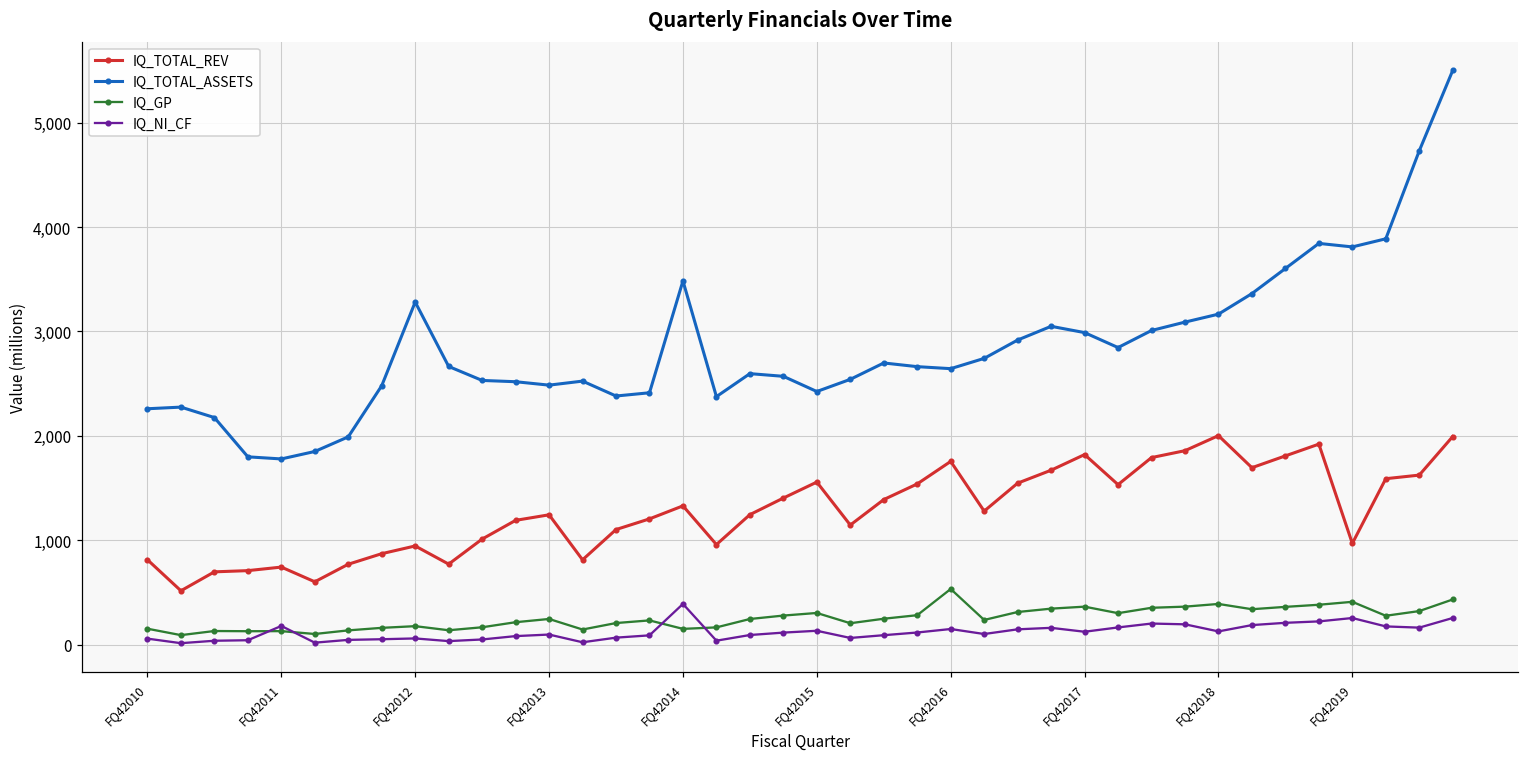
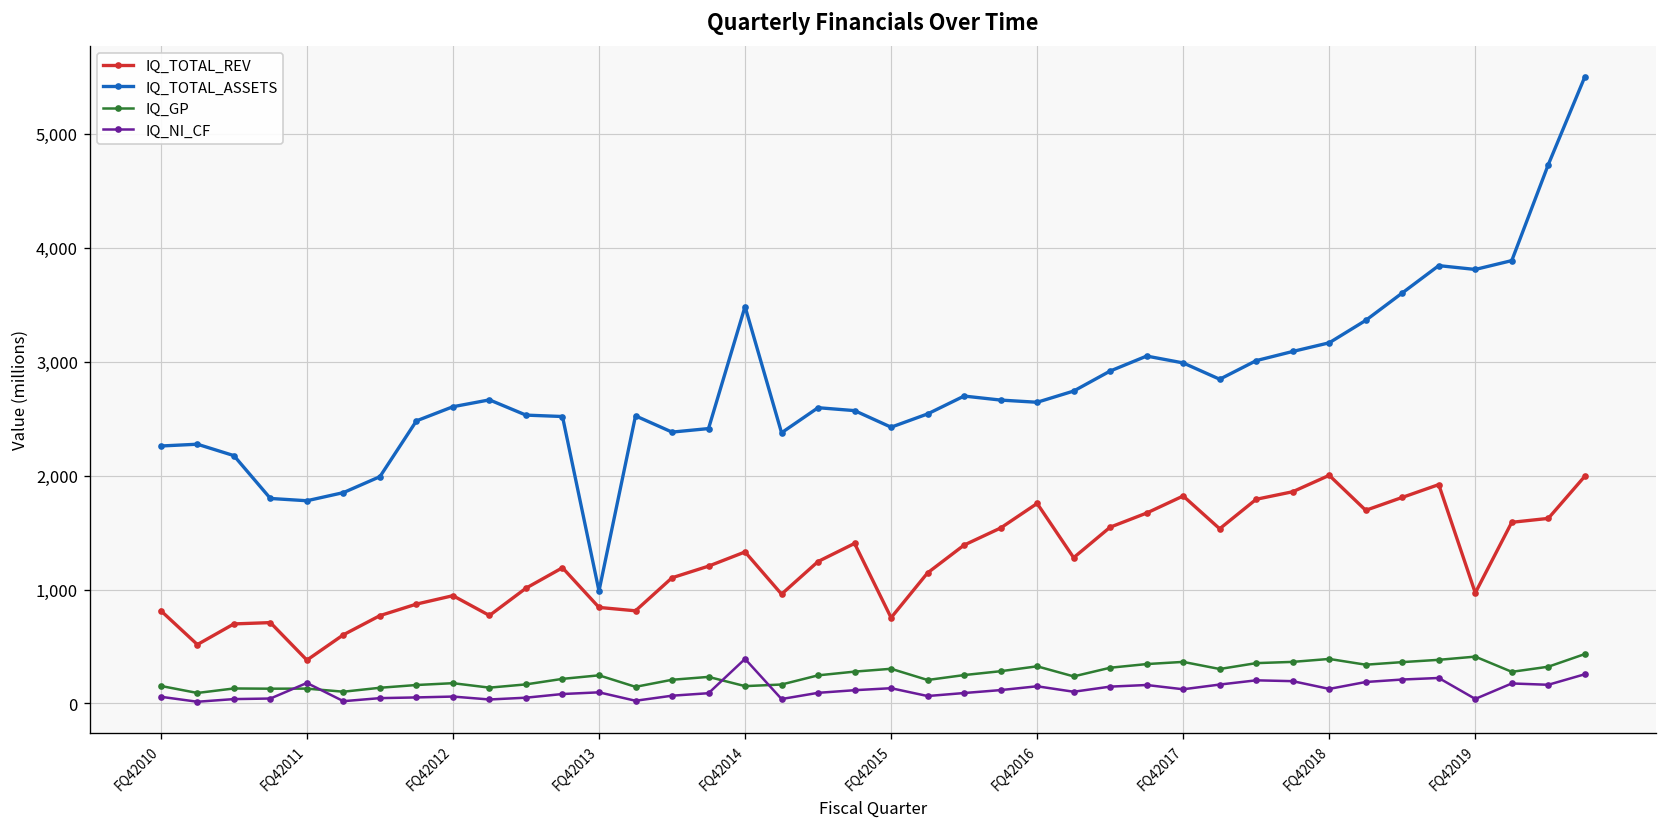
  {
    "IQ_TOTAL_REV": {
      "FQ42010": "800",
-     "FQ42011": "700",
+     "FQ42011": "400",
      "FQ42012": "900",
-     "FQ42013": "1,200",
+     "FQ42013": "800",
      "FQ42014": "1,300",
-     "FQ42015": "1,600",
+     "FQ42015": "800",
      "FQ42016": "1,800",
      "FQ42017": "1,800",
      "FQ42018": "2,000",
      "FQ42019": "1,000"
    },
    "IQ_TOTAL_ASSETS": {
      "FQ42010": "2,300",
      "FQ42011": "1,800",
-     "FQ42012": "3,300",
-     "FQ42013": "2,500",
+     "FQ42012": "2,600",
+     "FQ42013": "1,000",
      "FQ42014": "3,500",
      "FQ42015": "2,400",
      "FQ42016": "2,600",
      "FQ42017": "3,000",
      "FQ42018": "3,200",
      "FQ42019": "3,800"
    },
    "IQ_GP": {
      "FQ42010": "200",
      "FQ42011": "100",
      "FQ42012": "200",
      "FQ42013": "200",
      "FQ42014": "200",
      "FQ42015": "300",
-     "FQ42016": "500",
+     "FQ42016": "300",
      "FQ42017": "400",
      "FQ42018": "400",
      "FQ42019": "400"
    },
    "IQ_NI_CF": {
      "FQ42010": "100",
      "FQ42011": "200",
      "FQ42012": "100",
      "FQ42013": "100",
      "FQ42014": "400",
      "FQ42015": "100",
      "FQ42016": "200",
      "FQ42017": "100",
      "FQ42018": "100",
-     "FQ42019": "300"
+     "FQ42019": "0"
    }
  }
